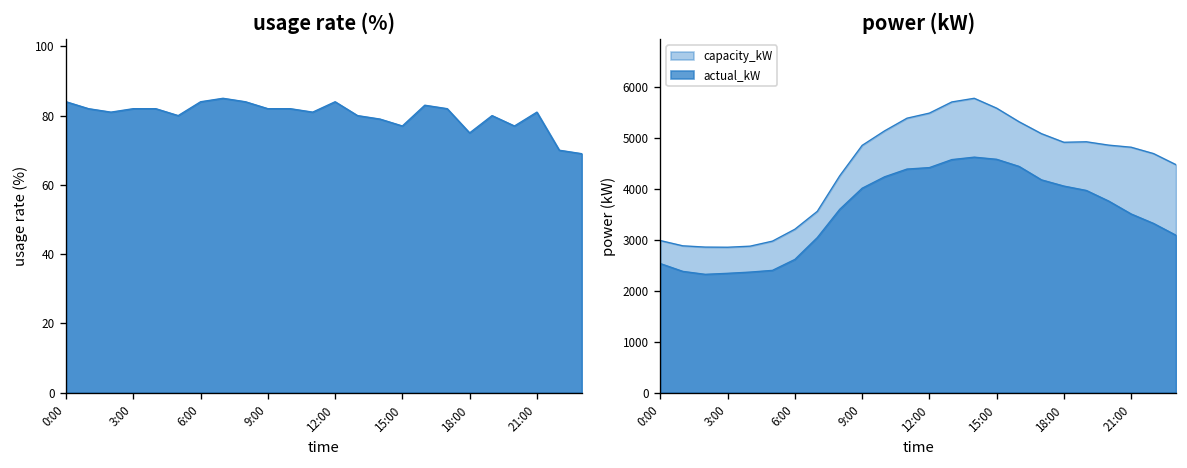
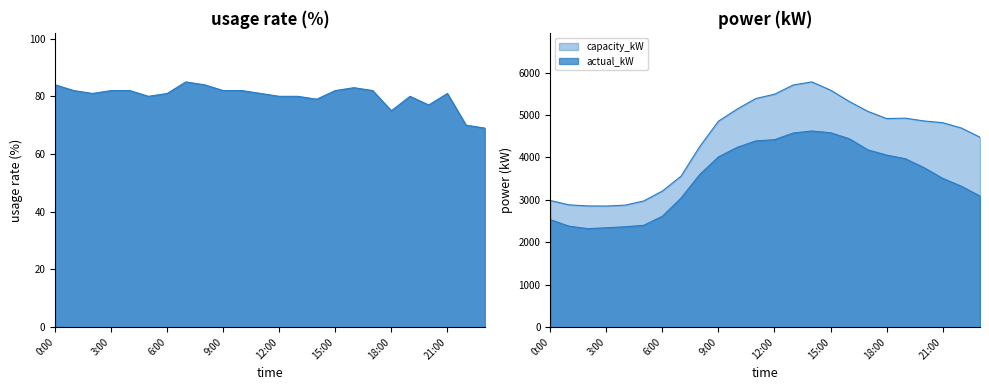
  {
    "usage rate (%)": {
      "0:00": 84,
      "3:00": 82,
-     "6:00": 84,
+     "6:00": 81,
      "9:00": 82,
-     "12:00": 84,
-     "15:00": 77,
+     "12:00": 80,
+     "15:00": 82,
      "18:00": 75,
      "21:00": 81
    }
  }
